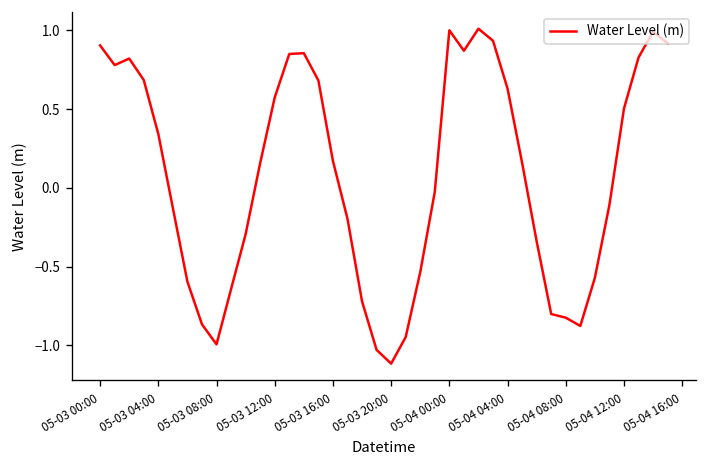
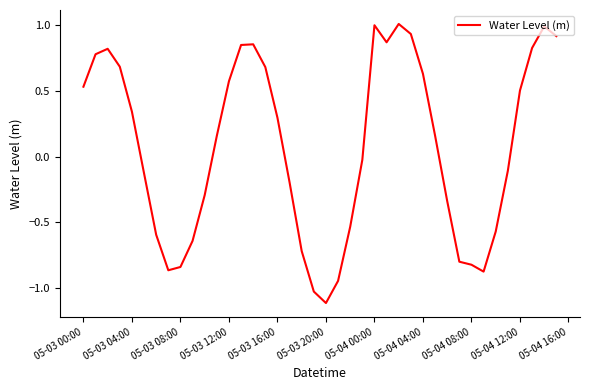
  {
-   "05-03 00:00": 0.90,
+   "05-03 00:00": 0.53,
    "05-03 04:00": 0.34,
-   "05-03 08:00": -0.99,
+   "05-03 08:00": -0.84,
    "05-03 12:00": 0.57,
-   "05-03 16:00": 0.17,
+   "05-03 16:00": 0.30,
    "05-03 20:00": -1.12,
    "05-04 00:00": 1.00,
    "05-04 04:00": 0.63,
    "05-04 08:00": -0.82,
    "05-04 12:00": 0.50
  }
